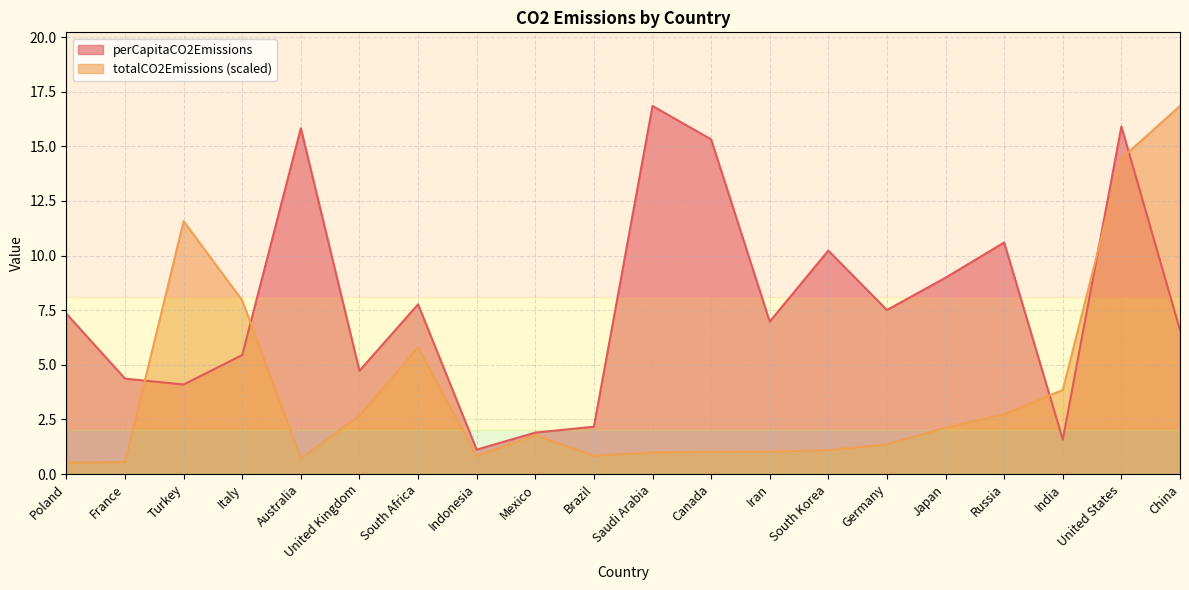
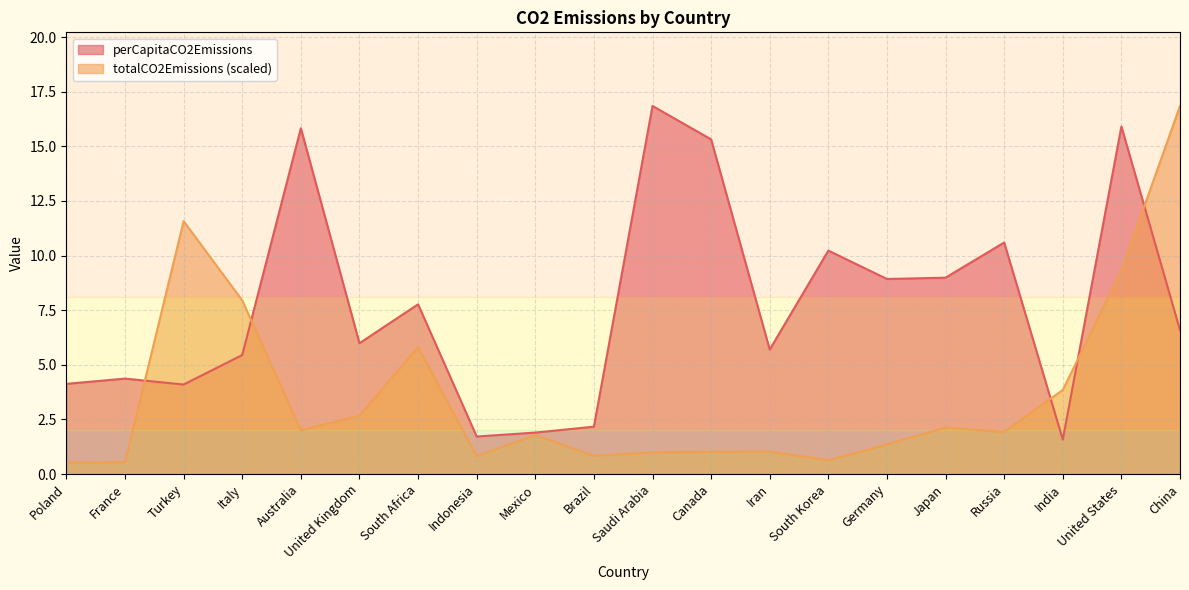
  {
    "perCapitaCO2Emissions": {
-     "Poland": 7.3,
+     "Poland": 4.1,
      "France": 4.4,
      "Turkey": 4.1,
      "Italy": 5.5,
      "Australia": 15.8,
-     "United Kingdom": 4.7,
+     "United Kingdom": 6.0,
      "South Africa": 7.8,
-     "Indonesia": 1.1,
+     "Indonesia": 1.7,
      "Brazil": 2.2,
      "Saudi Arabia": 16.9,
      "Canada": 15.3,
-     "Iran": 7.0,
+     "Iran": 5.7,
      "South Korea": 10.2,
-     "Germany": 7.5,
+     "Germany": 8.9,
      "Japan": 9.0,
      "Russia": 10.6,
      "India": 1.6,
      "United States": 15.9,
      "China": 6.6
    },
    "totalCO2Emissions (scaled)": {
      "Poland": 0.5,
      "France": 0.5,
      "Turkey": 11.6,
      "Italy": 8.0,
-     "Australia": 0.7,
+     "Australia": 2.0,
      "United Kingdom": 2.7,
      "South Africa": 5.8,
      "Indonesia": 0.8,
      "Brazil": 0.8,
      "Saudi Arabia": 1.0,
      "Canada": 1.0,
      "Iran": 1.0,
-     "South Korea": 1.1,
+     "South Korea": 0.6,
      "Germany": 1.4,
      "Japan": 2.1,
-     "Russia": 2.7,
+     "Russia": 1.9,
      "India": 3.9,
-     "United States": 14.4,
+     "United States": 9.3,
      "China": 16.9
    }
  }
